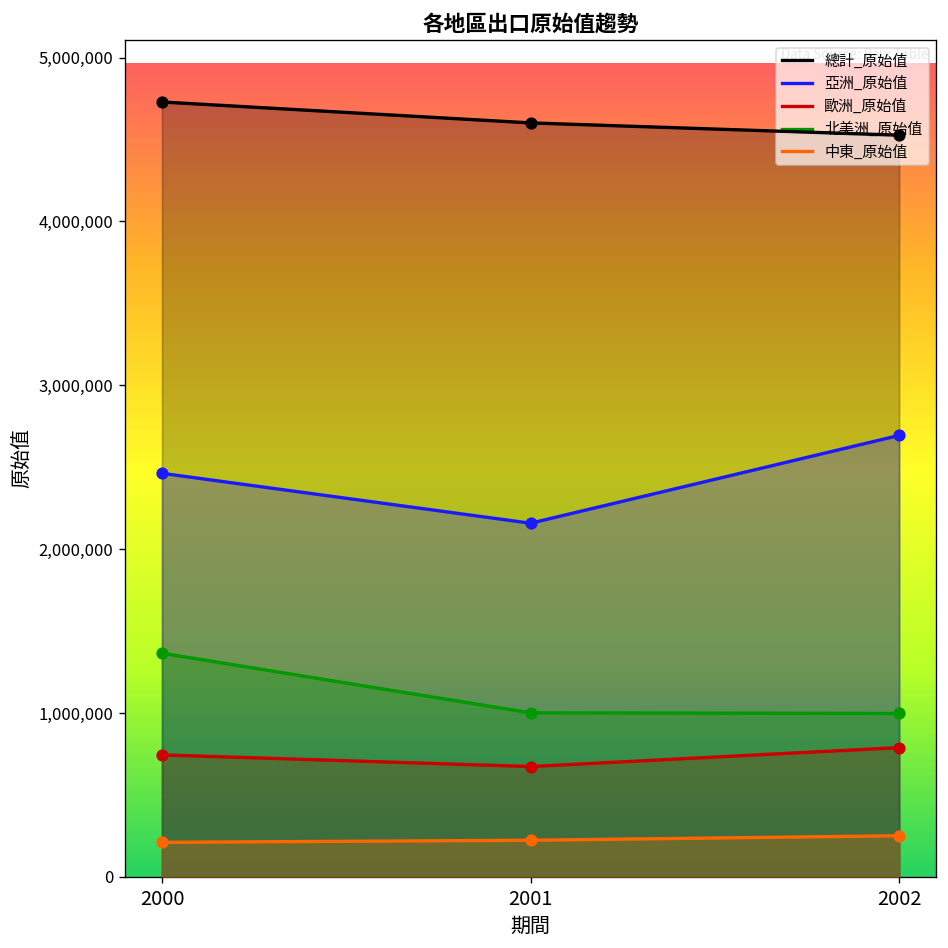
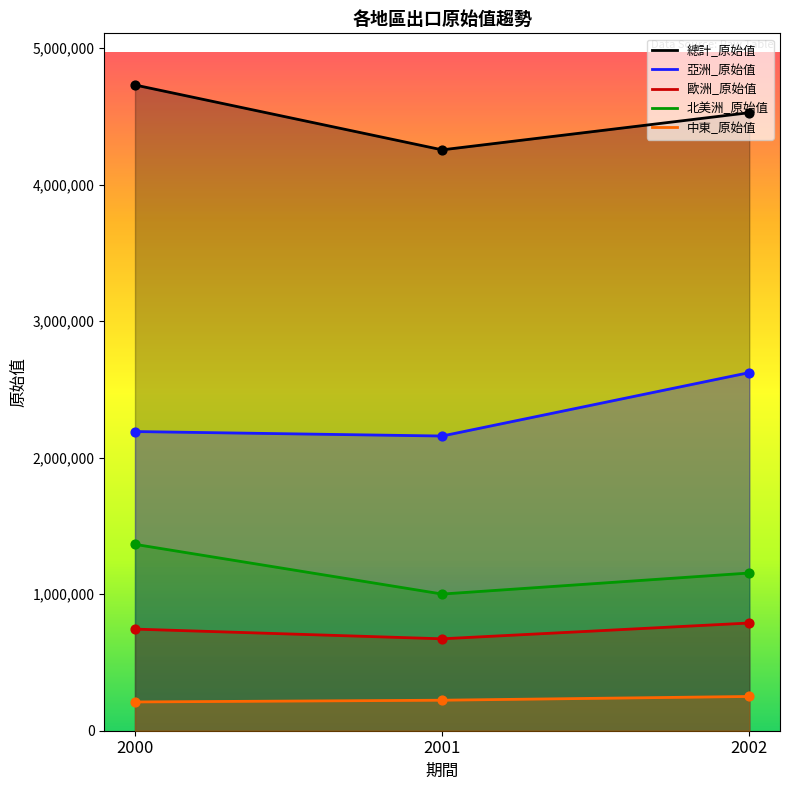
  {
    "總計_原始值": {
      "2000": "4,730,000",
-     "2001": "4,600,000"
+     "2001": "4,250,000"
    },
    "亞洲_原始值": {
-     "2000": "2,460,000",
+     "2000": "2,190,000",
      "2001": "2,160,000",
-     "2002": "2,690,000"
+     "2002": "2,620,000"
    },
    "歐洲_原始值": {
      "2000": "740,000",
      "2001": "670,000",
      "2002": "790,000"
    },
    "北美洲_原始值": {
      "2000": "1,360,000",
      "2001": "1,000,000",
-     "2002": "1,000,000"
+     "2002": "1,160,000"
    },
    "中東_原始值": {
      "2000": "210,000",
      "2001": "220,000",
      "2002": "250,000"
    }
  }
